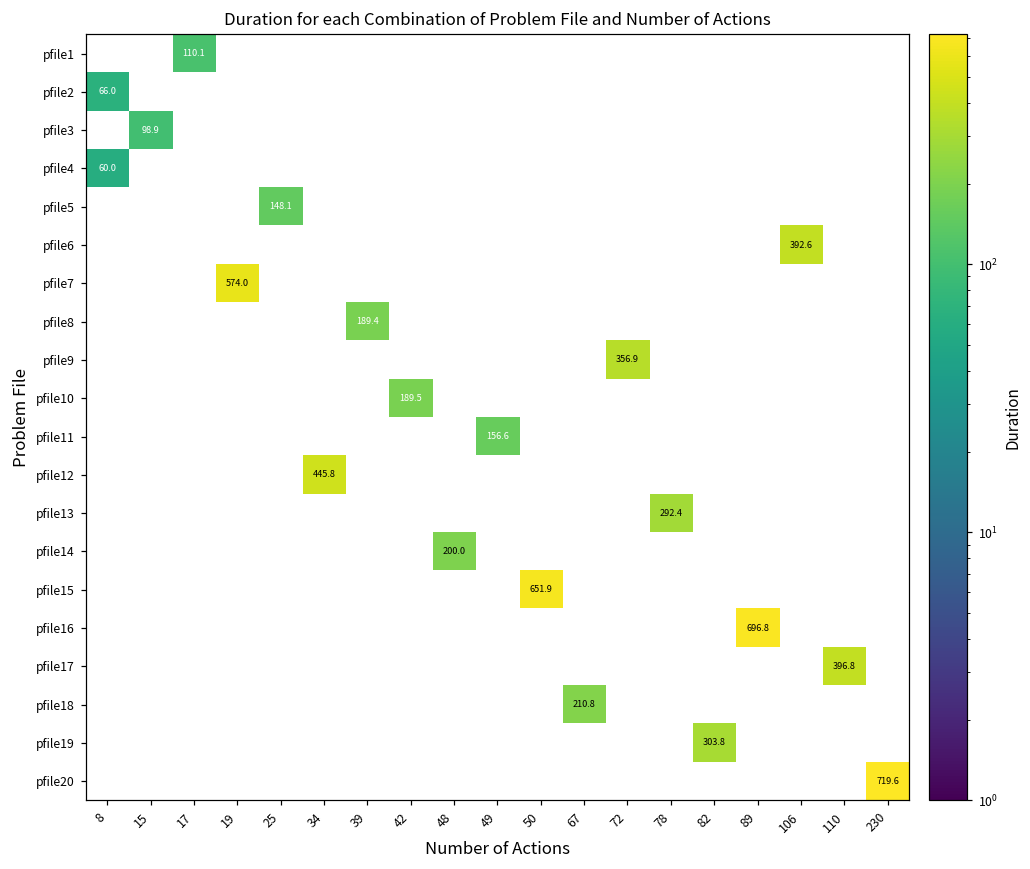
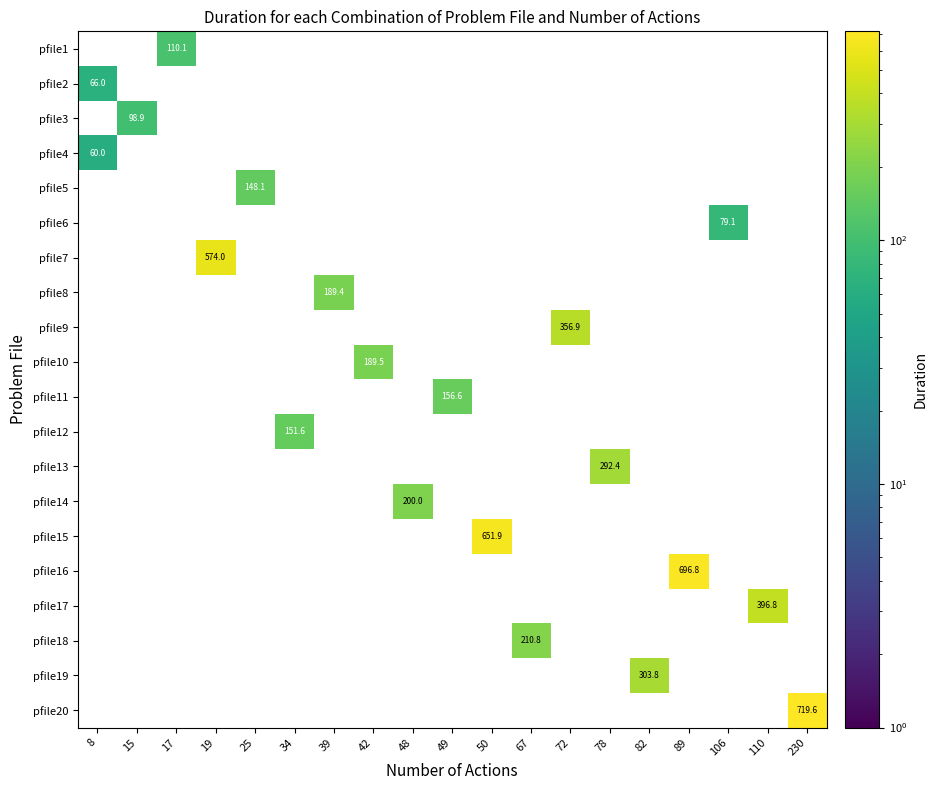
  {
    "pfile1": {
      "17": 110.1
    },
    "pfile2": {
      "8": 66.0
    },
    "pfile3": {
      "15": 98.9
    },
    "pfile4": {
      "8": 60.0
    },
    "pfile5": {
      "25": 148.1
    },
    "pfile6": {
-     "106": 392.6
+     "106": 79.1
    },
    "pfile7": {
      "19": 574.0
    },
    "pfile8": {
      "39": 189.4
    },
    "pfile9": {
      "72": 356.9
    },
    "pfile10": {
      "42": 189.5
    },
    "pfile11": {
      "49": 156.6
    },
    "pfile12": {
-     "34": 445.8
+     "34": 151.6
    },
    "pfile13": {
      "78": 292.4
    },
    "pfile14": {
      "48": 200.0
    },
    "pfile15": {
      "50": 651.9
    },
    "pfile16": {
      "89": 696.8
    },
    "pfile17": {
      "110": 396.8
    },
    "pfile18": {
      "67": 210.8
    },
    "pfile19": {
      "82": 303.8
    },
    "pfile20": {
      "230": 719.6
    }
  }
